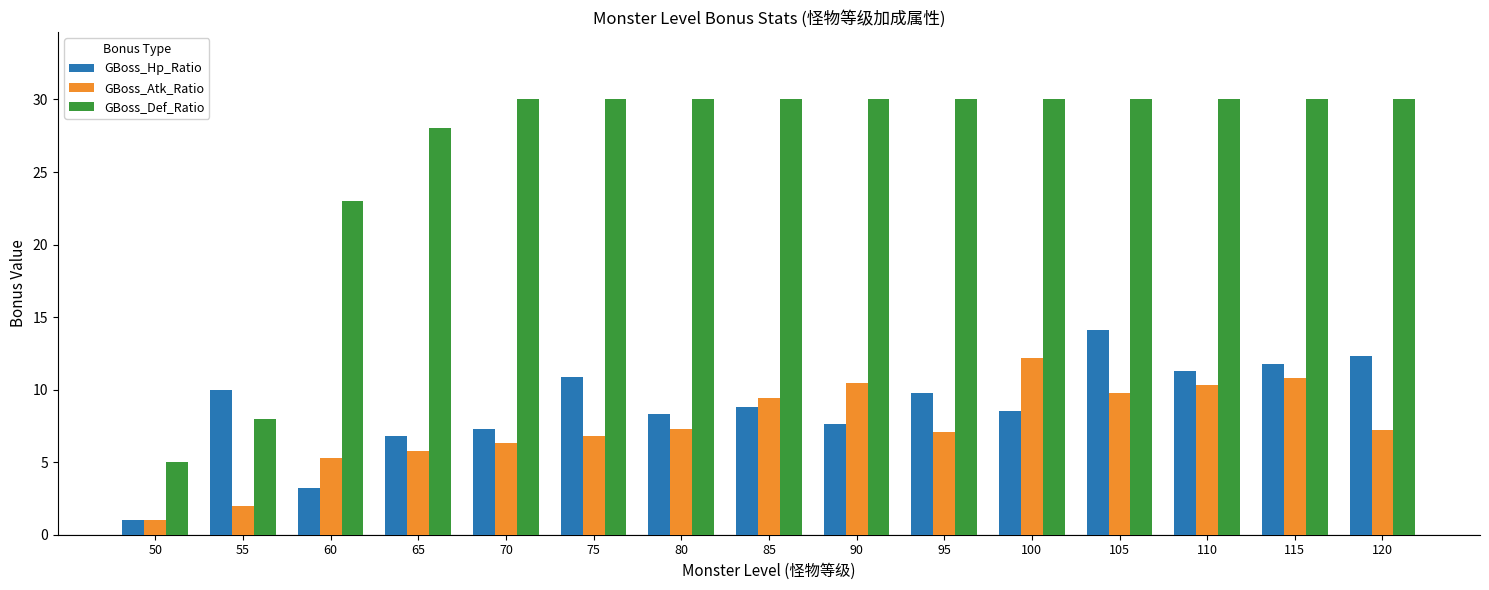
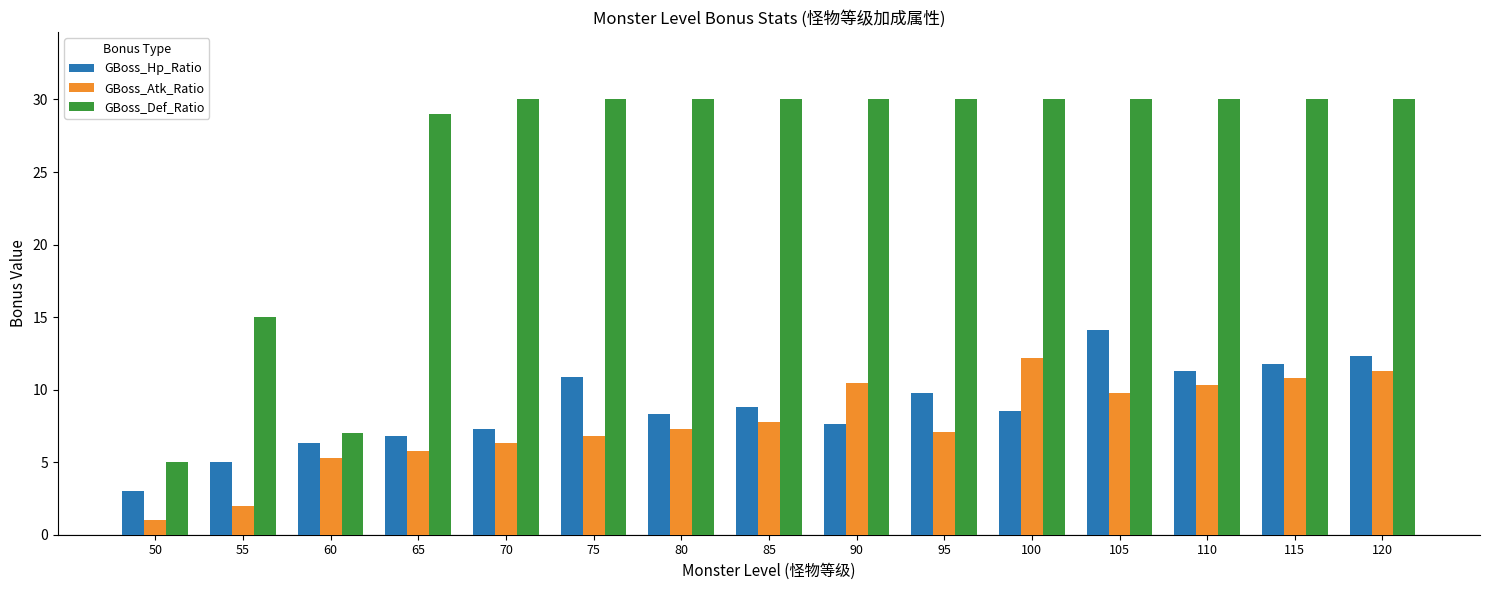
  {
    "GBoss_Hp_Ratio": {
-     "50": 1,
-     "55": 10,
-     "60": 3.2,
+     "50": 3,
+     "55": 5,
+     "60": 6.3,
      "65": 6.8,
      "70": 7.3,
      "75": 10.8,
      "80": 8.3,
      "85": 8.8,
      "90": 7.6,
      "95": 9.8,
      "100": 8.5,
      "105": 14.1,
      "110": 11.3,
      "115": 11.8,
      "120": 12.3
    },
    "GBoss_Atk_Ratio": {
      "50": 1.0,
      "55": 2.0,
      "60": 5.3,
      "65": 5.8,
      "70": 6.3,
      "75": 6.8,
      "80": 7.3,
-     "85": 9.4,
+     "85": 7.8,
      "90": 10.5,
      "95": 7.1,
      "100": 12.2,
      "105": 9.8,
      "110": 10.3,
      "115": 10.8,
-     "120": 7.2
+     "120": 11.3
    },
    "GBoss_Def_Ratio": {
      "50": 5,
-     "55": 8,
-     "60": 23,
-     "65": 28,
+     "55": 15,
+     "60": 7,
+     "65": 29,
      "70": 30,
      "75": 30,
      "80": 30,
      "85": 30,
      "90": 30,
      "95": 30,
      "100": 30,
      "105": 30,
      "110": 30,
      "115": 30,
      "120": 30
    }
  }
